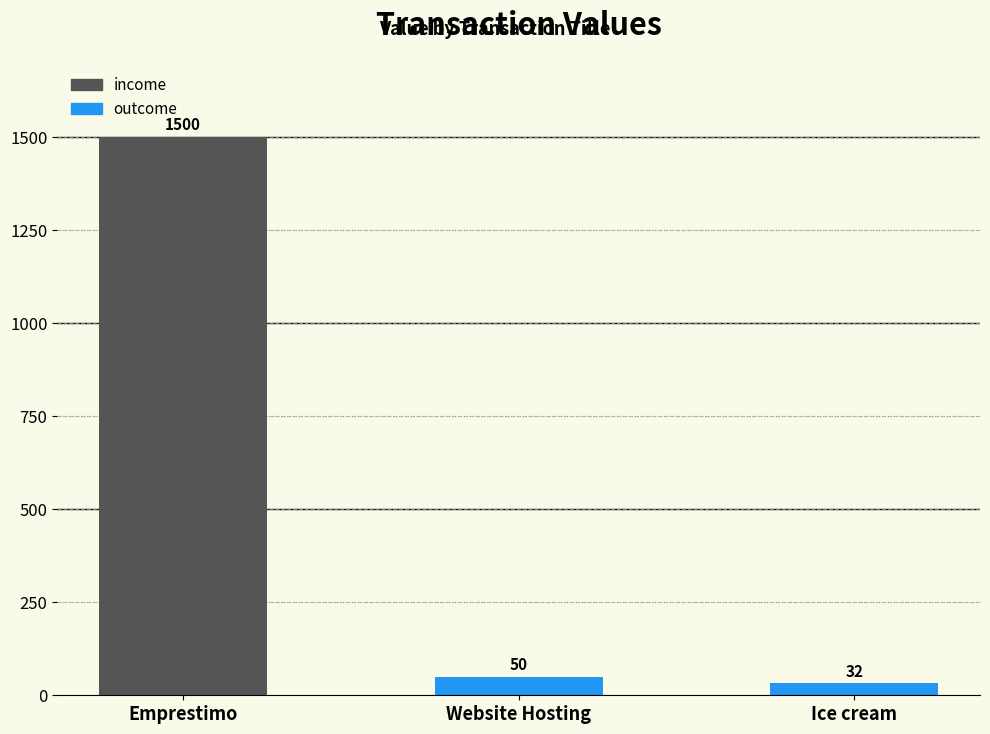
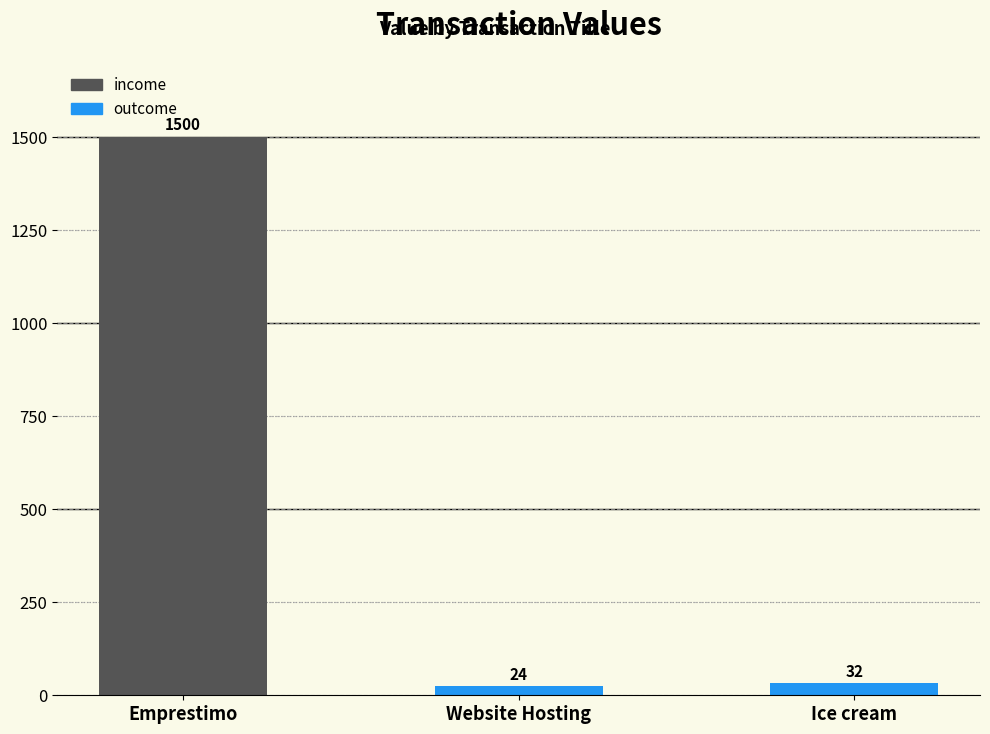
  {
    "Emprestimo": 1500,
-   "Website Hosting": 50,
+   "Website Hosting": 24,
    "Ice cream": 32
  }
